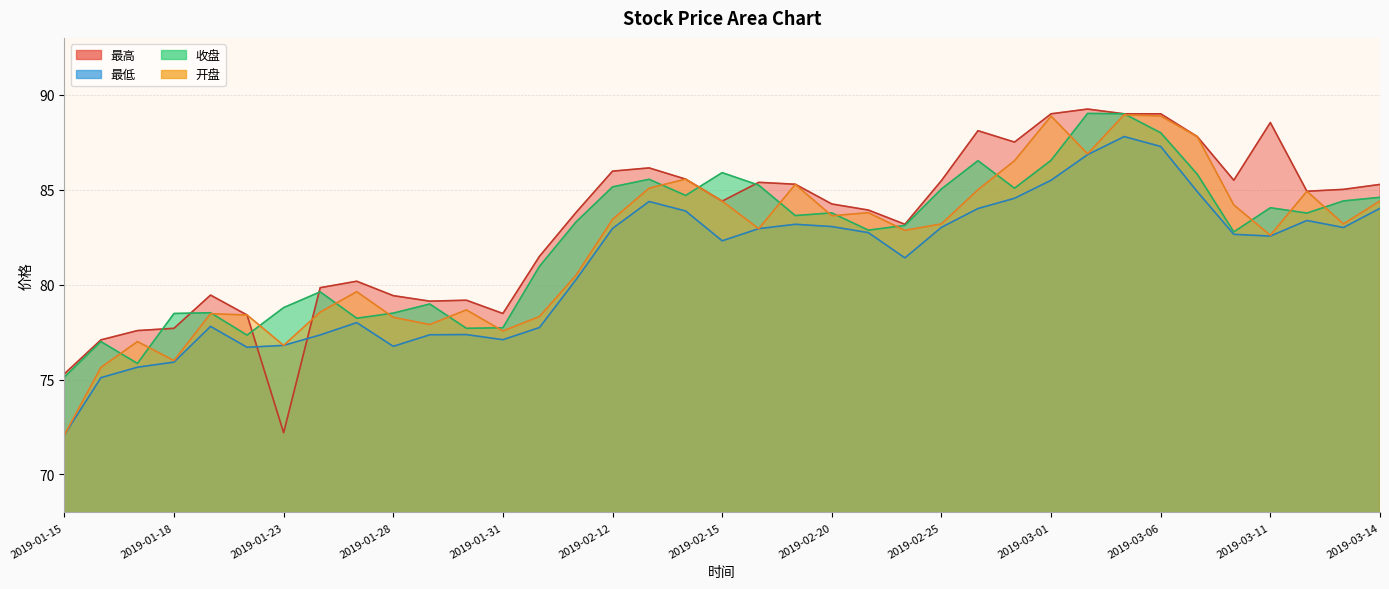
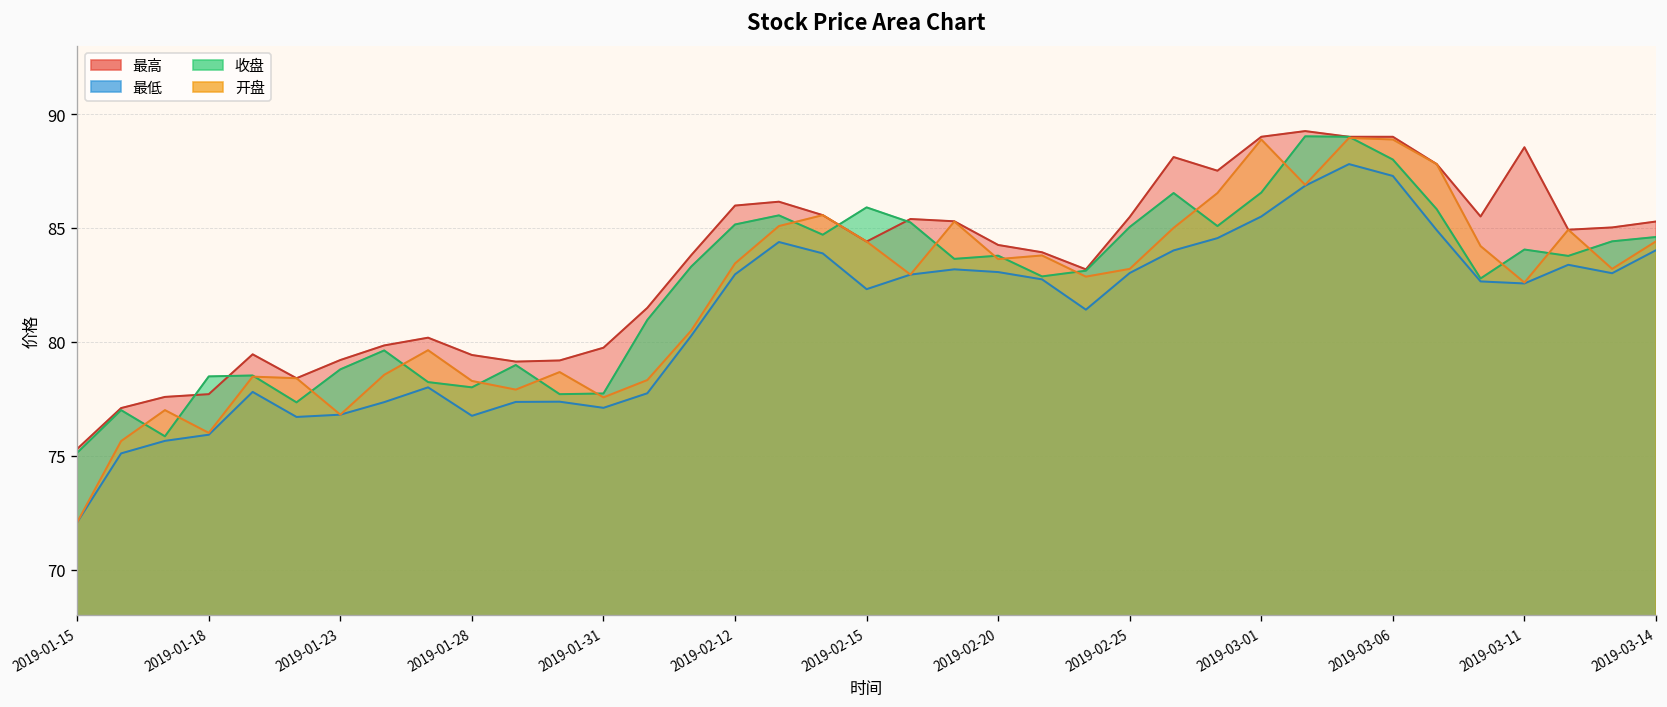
  {
    "最高": {
      "2019-01-15": 75.3,
      "2019-01-18": 77.7,
-     "2019-01-23": 72.2,
+     "2019-01-23": 79.2,
      "2019-01-28": 79.4,
-     "2019-01-31": 78.5,
+     "2019-01-31": 79.7,
      "2019-02-12": 86.0,
      "2019-02-20": 84.3,
      "2019-02-25": 85.5,
      "2019-03-11": 88.5,
      "2019-03-14": 85.3
    },
    "最低": {
      "2019-01-28": 76.8,
      "2019-01-31": 77.1,
      "2019-02-12": 83.0,
      "2019-02-15": 82.3,
      "2019-02-20": 83.1,
      "2019-02-25": 83.0,
      "2019-03-01": 85.5,
      "2019-03-06": 87.3,
      "2019-03-14": 84.0
    },
    "收盘": {
      "2019-01-15": 75.1,
      "2019-01-18": 78.5,
      "2019-01-23": 78.8,
-     "2019-01-28": 78.5,
+     "2019-01-28": 78.0,
      "2019-01-31": 77.7,
      "2019-02-12": 85.2,
      "2019-02-15": 85.9,
      "2019-02-20": 83.8,
      "2019-02-25": 85.0,
      "2019-03-01": 86.6,
      "2019-03-06": 88.0,
      "2019-03-11": 84.1,
      "2019-03-14": 84.6
    },
    "开盘": {
      "2019-01-28": 78.3,
      "2019-01-31": 77.6,
      "2019-02-12": 83.4,
      "2019-02-20": 83.6,
      "2019-02-25": 83.2,
      "2019-03-14": 84.4
    }
  }
